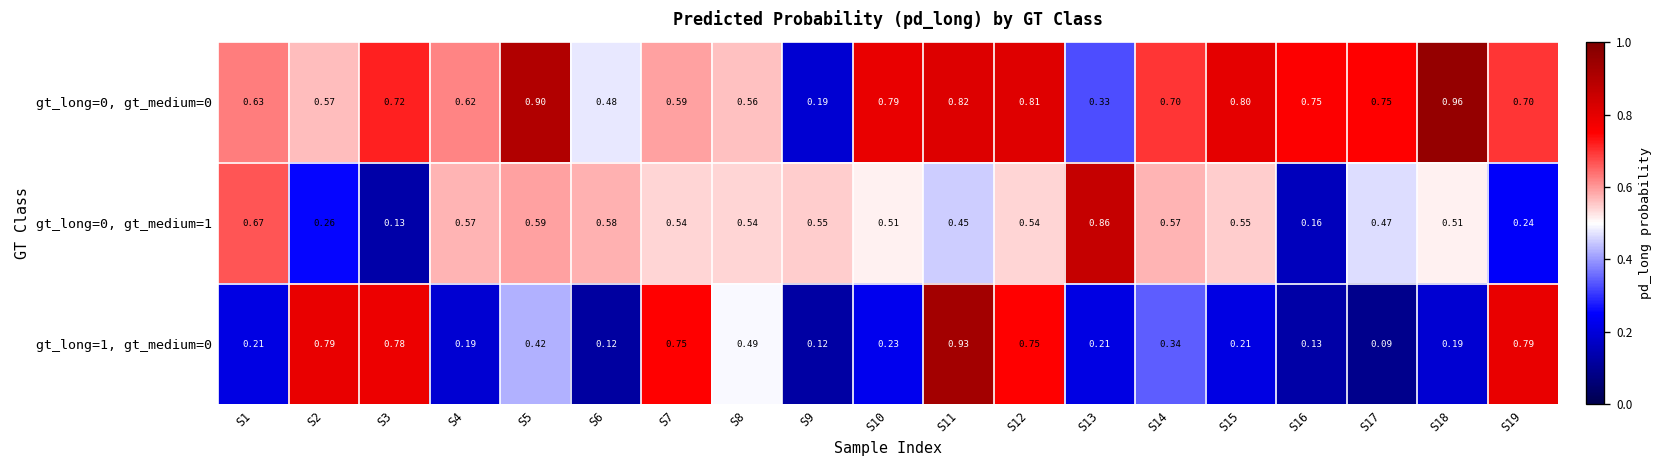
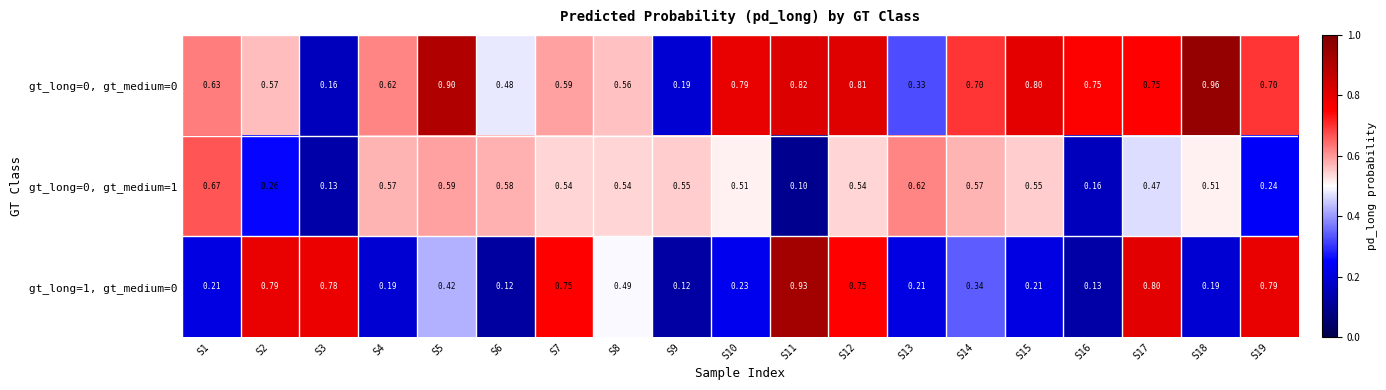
  {
    "gt_long=0, gt_medium=0": {
      "S1": 0.63,
      "S2": 0.57,
-     "S3": 0.72,
+     "S3": 0.16,
      "S4": 0.62,
      "S5": 0.90,
      "S6": 0.48,
      "S7": 0.59,
      "S8": 0.56,
      "S9": 0.19,
      "S10": 0.79,
      "S11": 0.82,
      "S12": 0.81,
      "S13": 0.33,
      "S14": 0.70,
      "S15": 0.80,
      "S16": 0.75,
      "S17": 0.75,
      "S18": 0.96,
      "S19": 0.70
    },
    "gt_long=0, gt_medium=1": {
      "S1": 0.67,
      "S2": 0.26,
      "S3": 0.13,
      "S4": 0.57,
      "S5": 0.59,
      "S6": 0.58,
      "S7": 0.54,
      "S8": 0.54,
      "S9": 0.55,
      "S10": 0.51,
-     "S11": 0.45,
+     "S11": 0.10,
      "S12": 0.54,
-     "S13": 0.86,
+     "S13": 0.62,
      "S14": 0.57,
      "S15": 0.55,
      "S16": 0.16,
      "S17": 0.47,
      "S18": 0.51,
      "S19": 0.24
    },
    "gt_long=1, gt_medium=0": {
      "S1": 0.21,
      "S2": 0.79,
      "S3": 0.78,
      "S4": 0.19,
      "S5": 0.42,
      "S6": 0.12,
      "S7": 0.75,
      "S8": 0.49,
      "S9": 0.12,
      "S10": 0.23,
      "S11": 0.93,
      "S12": 0.75,
      "S13": 0.21,
      "S14": 0.34,
      "S15": 0.21,
      "S16": 0.13,
-     "S17": 0.09,
+     "S17": 0.80,
      "S18": 0.19,
      "S19": 0.79
    }
  }
